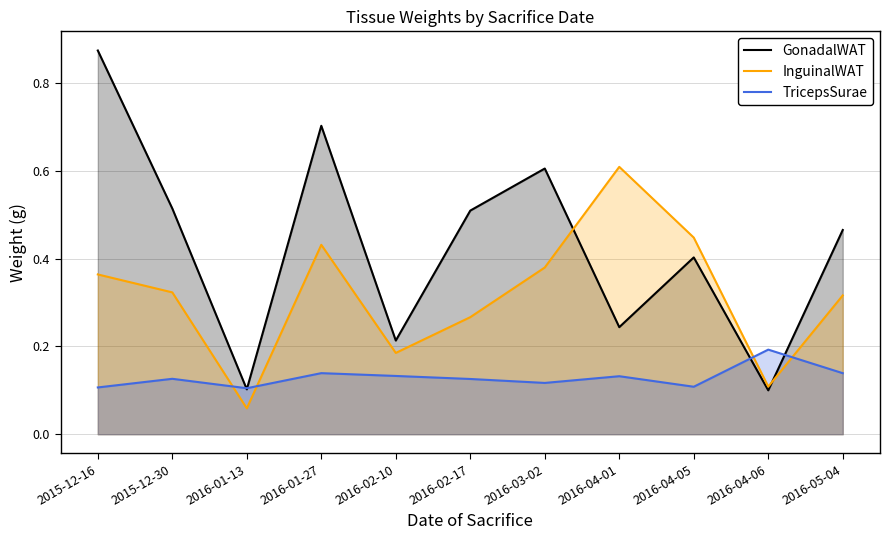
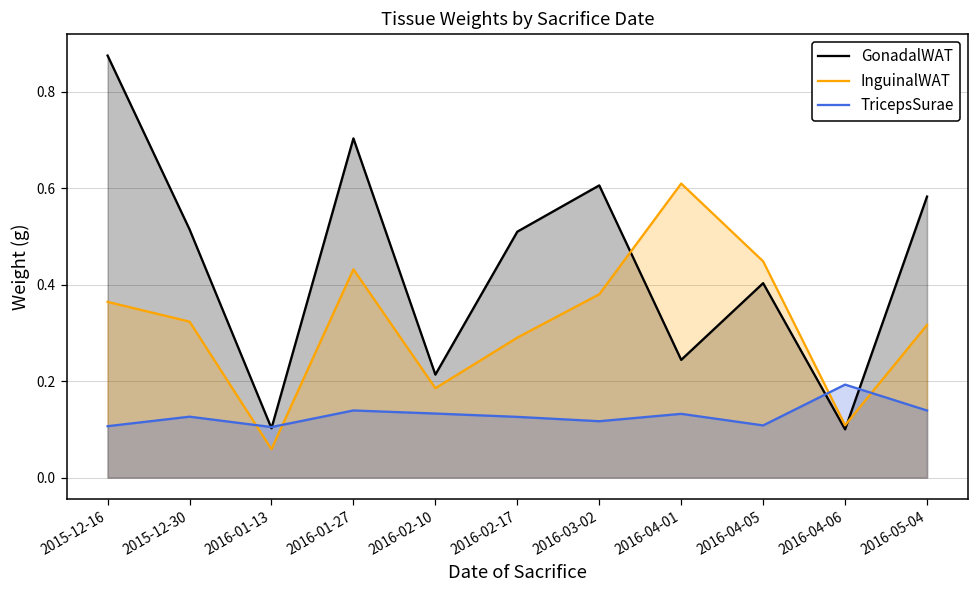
  {
    "GonadalWAT": {
      "2015-12-16": 0.87,
      "2015-12-30": 0.51,
      "2016-01-27": 0.70,
      "2016-02-10": 0.21,
      "2016-02-17": 0.51,
      "2016-03-02": 0.61,
      "2016-04-01": 0.24,
      "2016-04-05": 0.40,
      "2016-04-06": 0.10,
-     "2016-05-04": 0.47
+     "2016-05-04": 0.58
    },
    "InguinalWAT": {
      "2015-12-16": 0.36,
      "2015-12-30": 0.32,
      "2016-01-13": 0.06,
      "2016-01-27": 0.43,
      "2016-02-10": 0.19,
-     "2016-02-17": 0.27,
+     "2016-02-17": 0.29,
      "2016-03-02": 0.38,
      "2016-04-01": 0.61,
      "2016-04-05": 0.45,
      "2016-04-06": 0.11,
      "2016-05-04": 0.32
    },
    "TricepsSurae": {
      "2015-12-16": 0.11,
      "2015-12-30": 0.13,
      "2016-01-27": 0.14,
      "2016-02-10": 0.13,
      "2016-02-17": 0.13,
      "2016-03-02": 0.12,
      "2016-04-01": 0.13,
      "2016-04-05": 0.11,
      "2016-04-06": 0.19,
      "2016-05-04": 0.14
    }
  }
